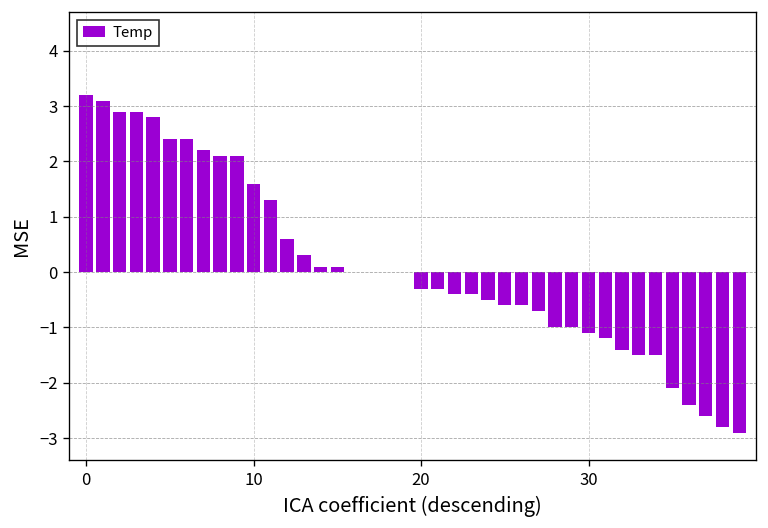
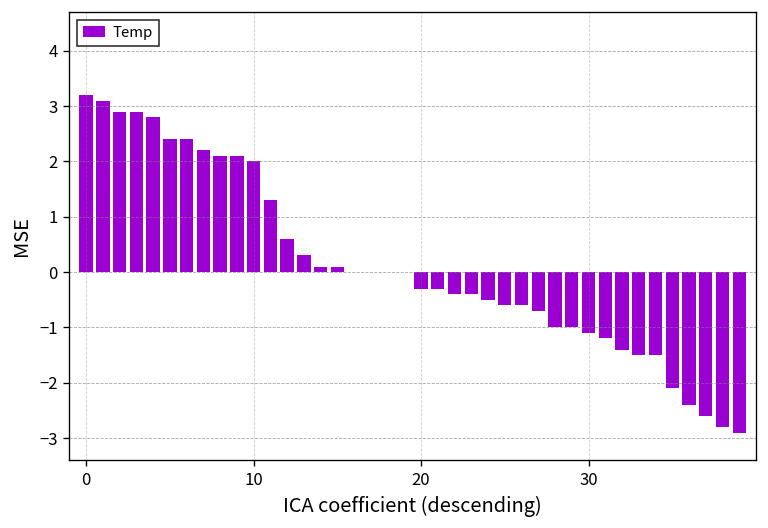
  {
    "0": 3.2,
-   "10": 1.6,
+   "10": 2.0,
    "20": -0.3,
    "30": -1.1
  }
